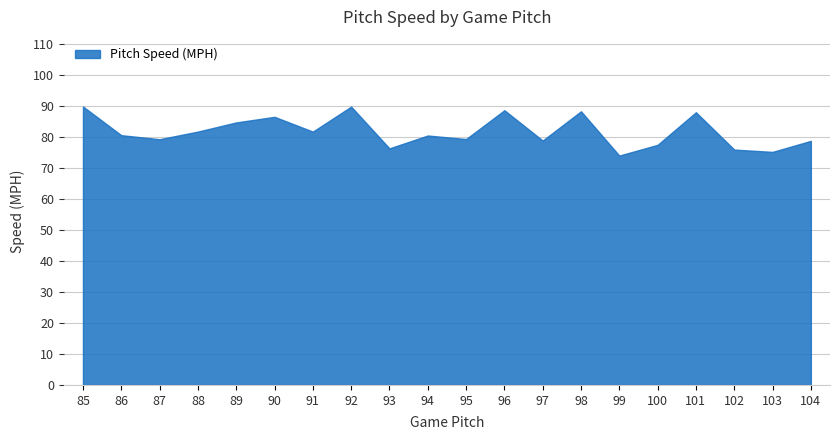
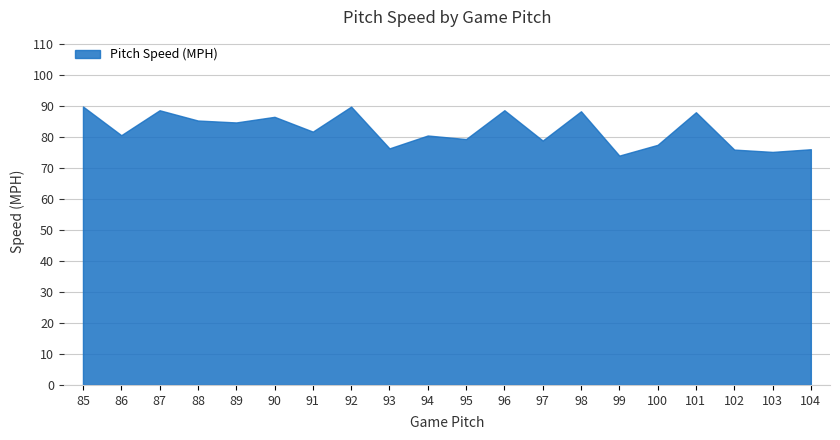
  {
    "85": 90,
    "86": 81,
-   "87": 79,
-   "88": 82,
+   "87": 89,
+   "88": 85,
    "89": 85,
    "90": 86,
    "91": 82,
    "92": 90,
    "93": 76,
    "94": 80,
    "95": 79,
    "96": 89,
    "97": 79,
    "98": 88,
    "99": 74,
    "100": 77,
    "101": 88,
    "102": 76,
    "103": 75,
-   "104": 79
+   "104": 76
  }
